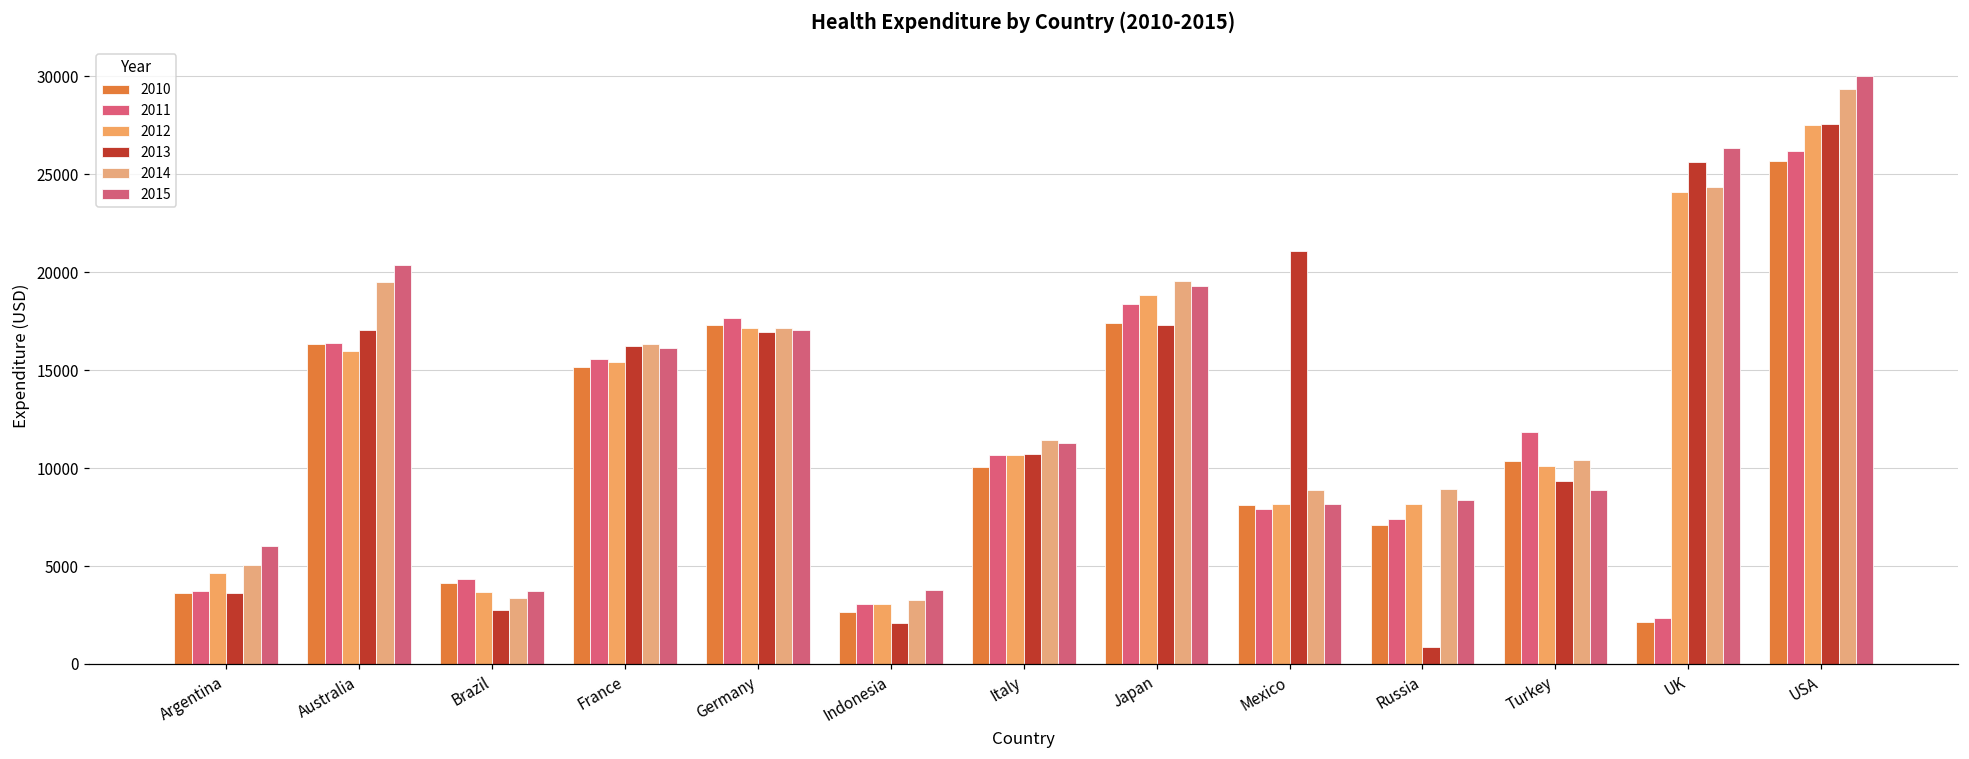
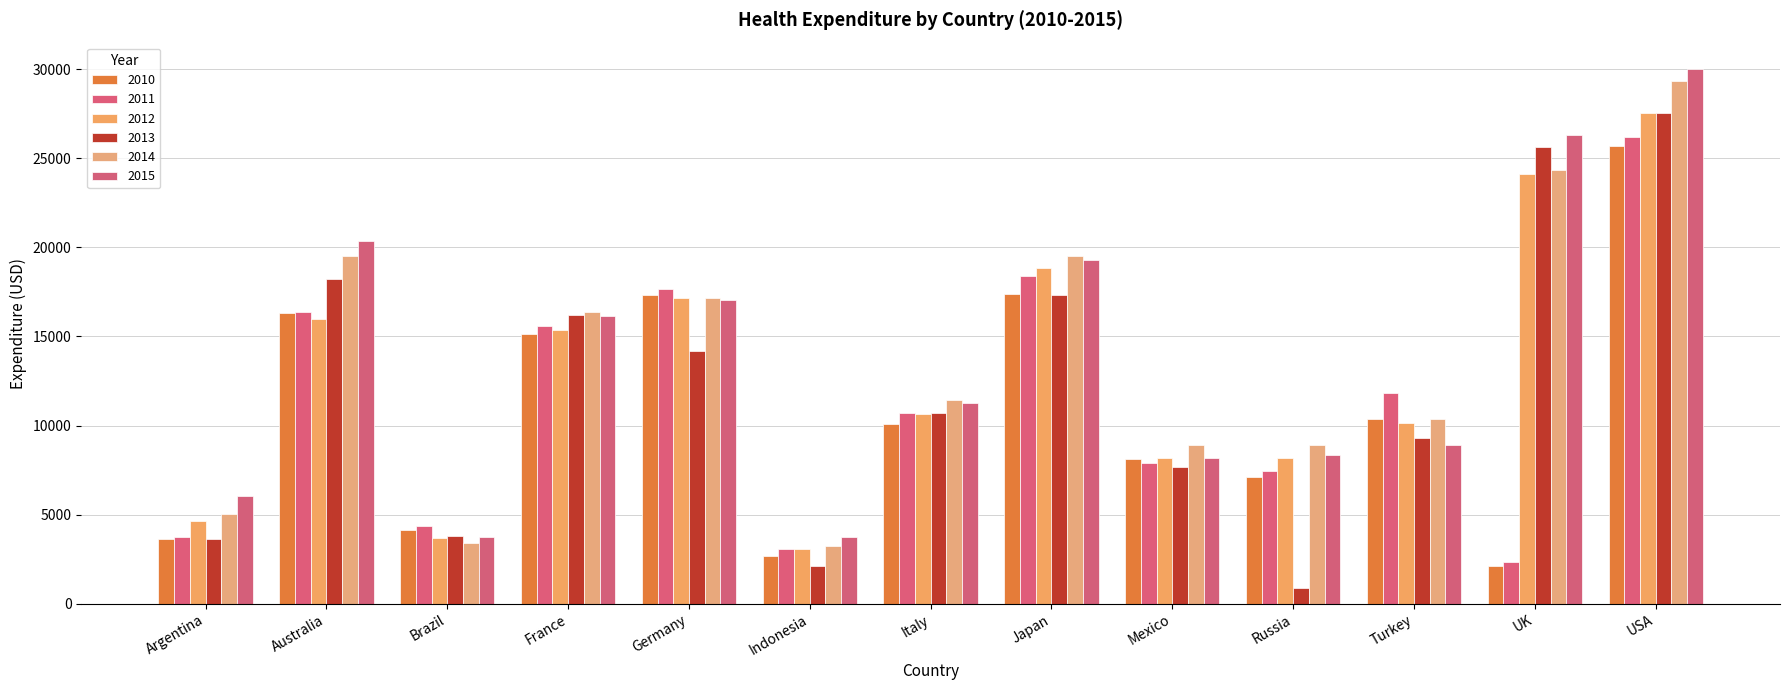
  {
    "2013": {
      "Argentina": 3600,
-     "Australia": 17000,
-     "Brazil": 2800,
+     "Australia": 18300,
+     "Brazil": 3800,
      "France": 16200,
-     "Germany": 16900,
+     "Germany": 14200,
      "Indonesia": 2100,
      "Italy": 10700,
      "Japan": 17300,
-     "Mexico": 21100,
+     "Mexico": 7700,
      "Russia": 900,
      "Turkey": 9300,
      "UK": 25600,
      "USA": 27600
    }
  }
